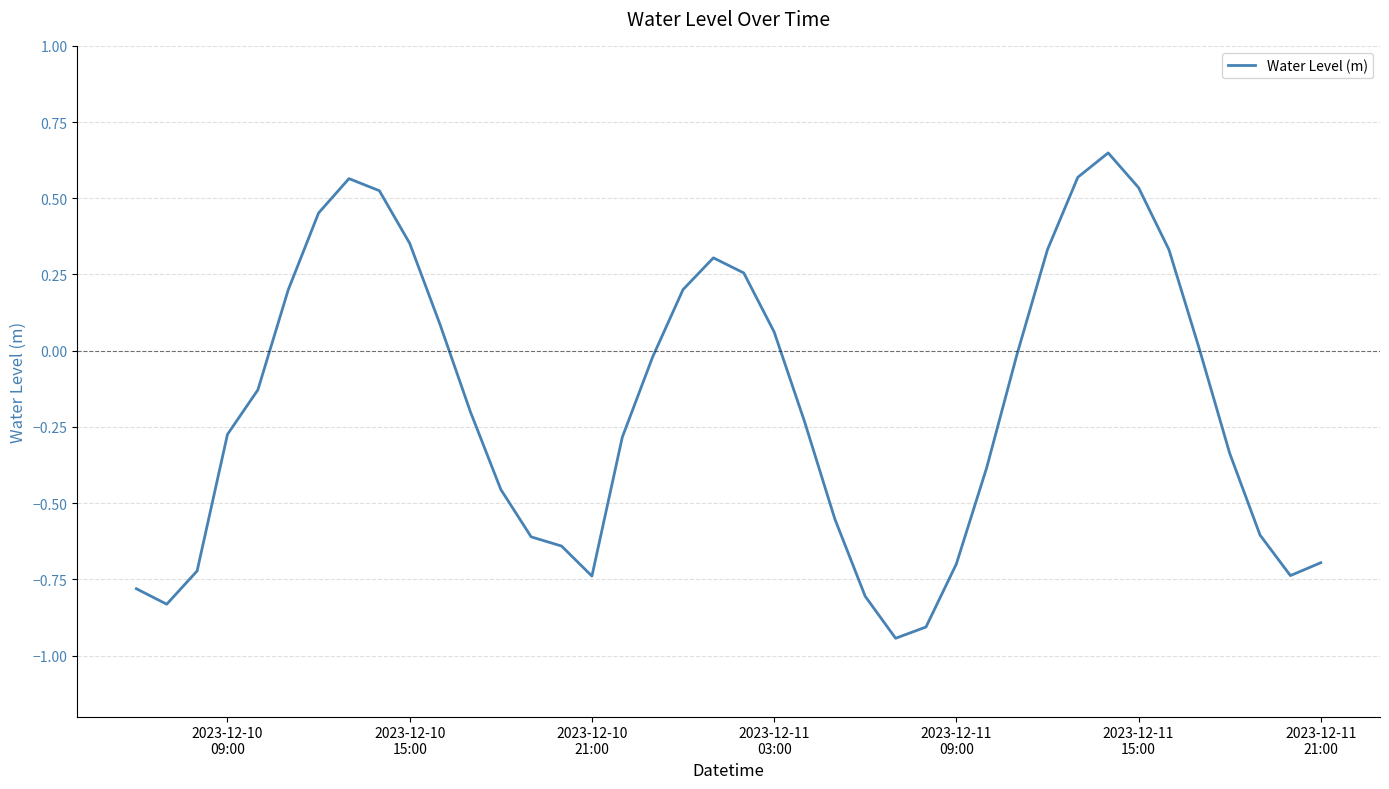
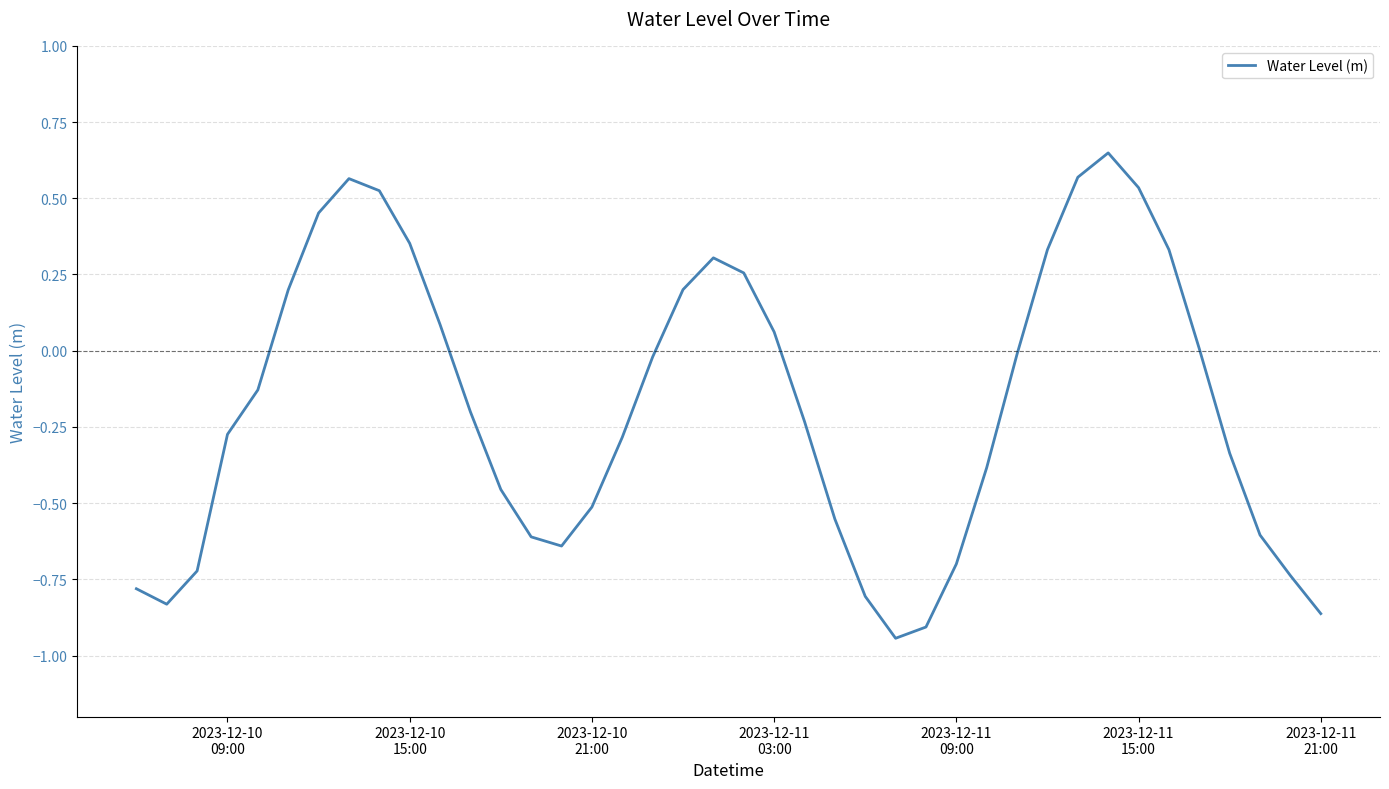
  {
    "2023-12-10 09:00": -0.27,
    "2023-12-10 15:00": 0.35,
-   "2023-12-10 21:00": -0.74,
+   "2023-12-10 21:00": -0.51,
    "2023-12-11 03:00": 0.06,
    "2023-12-11 09:00": -0.70,
    "2023-12-11 15:00": 0.53,
-   "2023-12-11 21:00": -0.70
+   "2023-12-11 21:00": -0.86
  }
